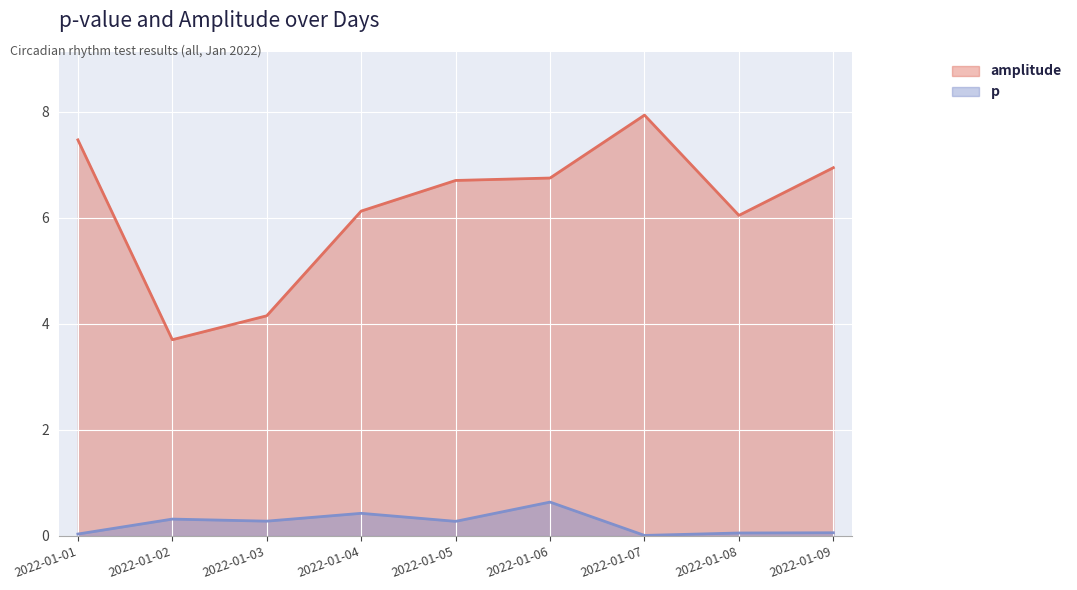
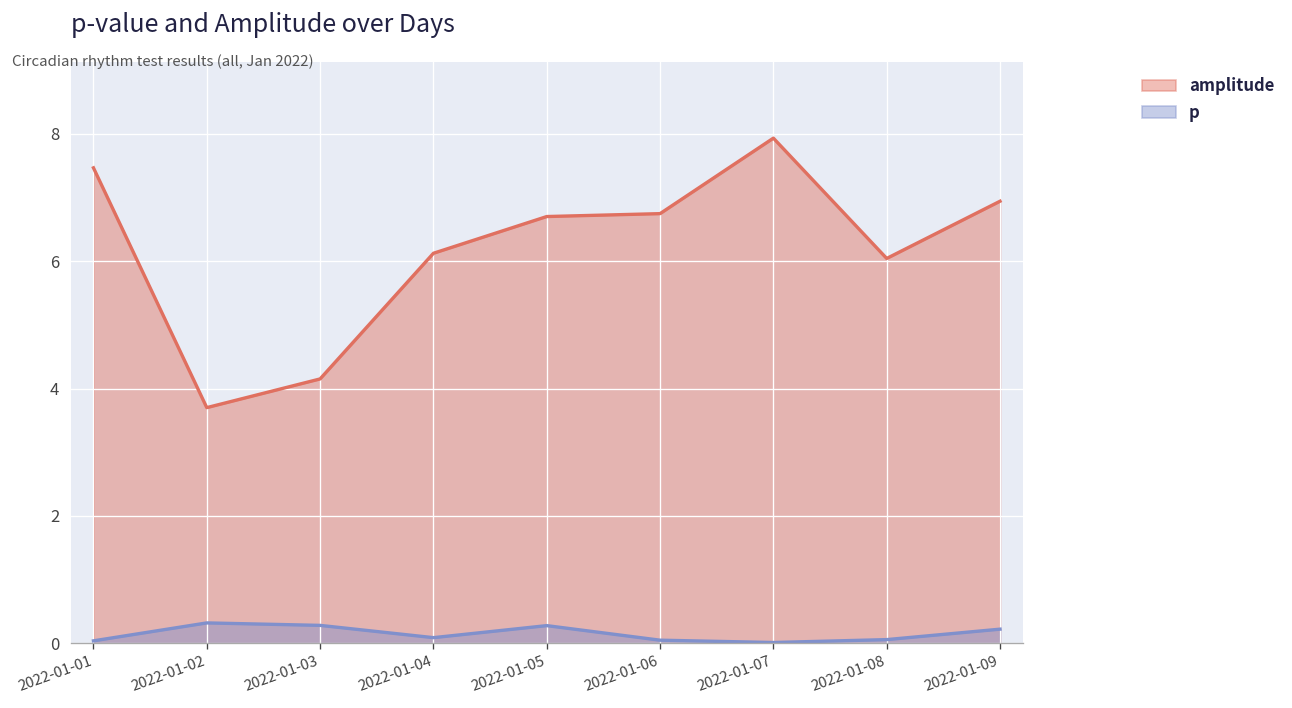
  {
    "amplitude": {
      "2022-01-01": 7.5,
      "2022-01-02": 3.7,
      "2022-01-03": 4.2,
      "2022-01-04": 6.1,
      "2022-01-05": 6.7,
      "2022-01-06": 6.7,
      "2022-01-07": 7.9,
      "2022-01-08": 6.0,
      "2022-01-09": 6.9
    },
    "p": {
      "2022-01-01": 0.0,
      "2022-01-02": 0.3,
      "2022-01-03": 0.3,
-     "2022-01-04": 0.4,
+     "2022-01-04": 0.1,
      "2022-01-05": 0.3,
-     "2022-01-06": 0.6,
+     "2022-01-06": 0.0,
      "2022-01-07": 0.0,
      "2022-01-08": 0.1,
-     "2022-01-09": 0.1
+     "2022-01-09": 0.2
    }
  }
